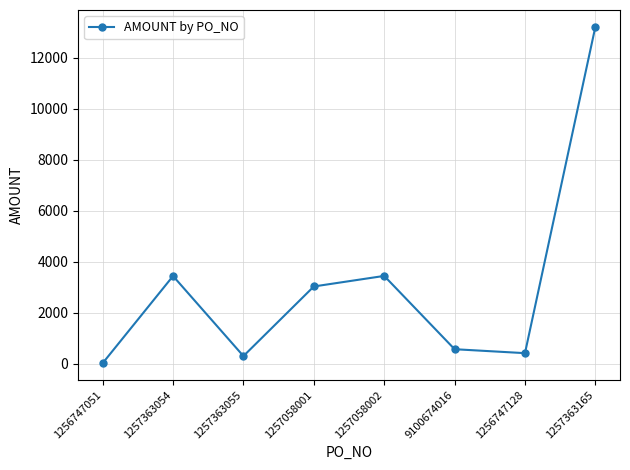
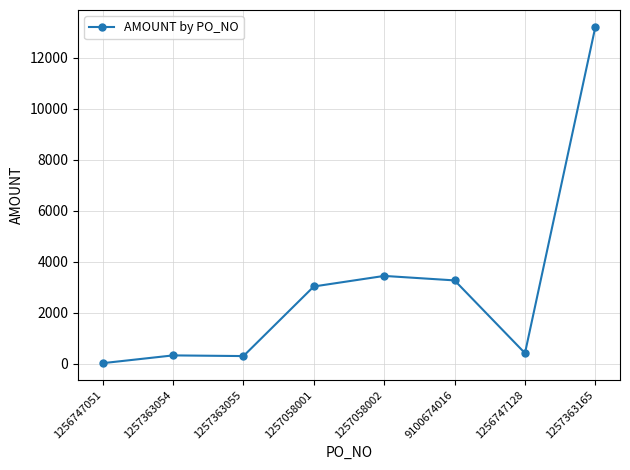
  {
    "1256747051": 0,
-   "1257363054": 3400,
+   "1257363054": 300,
    "1257363055": 300,
    "1257058001": 3000,
    "1257058002": 3500,
-   "9100674016": 600,
+   "9100674016": 3300,
    "1256747128": 400,
    "1257363165": 13200
  }
